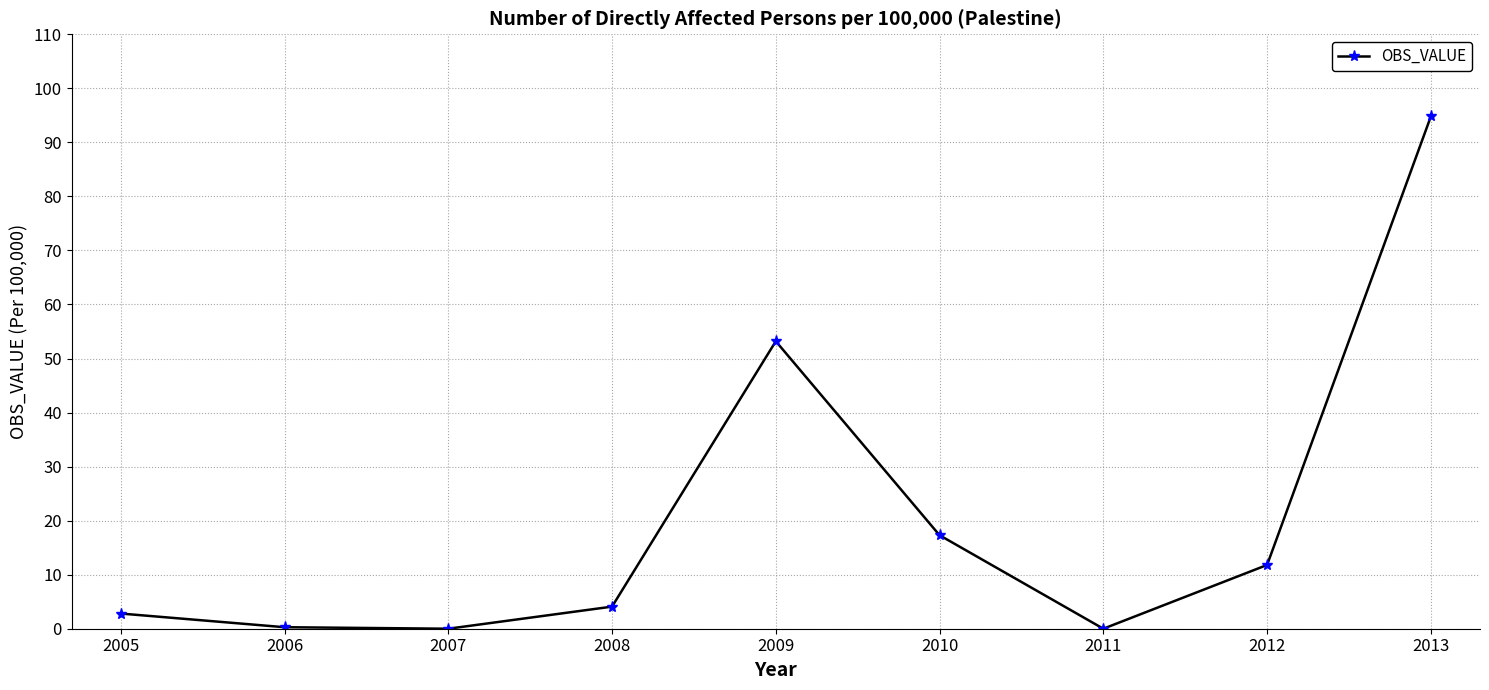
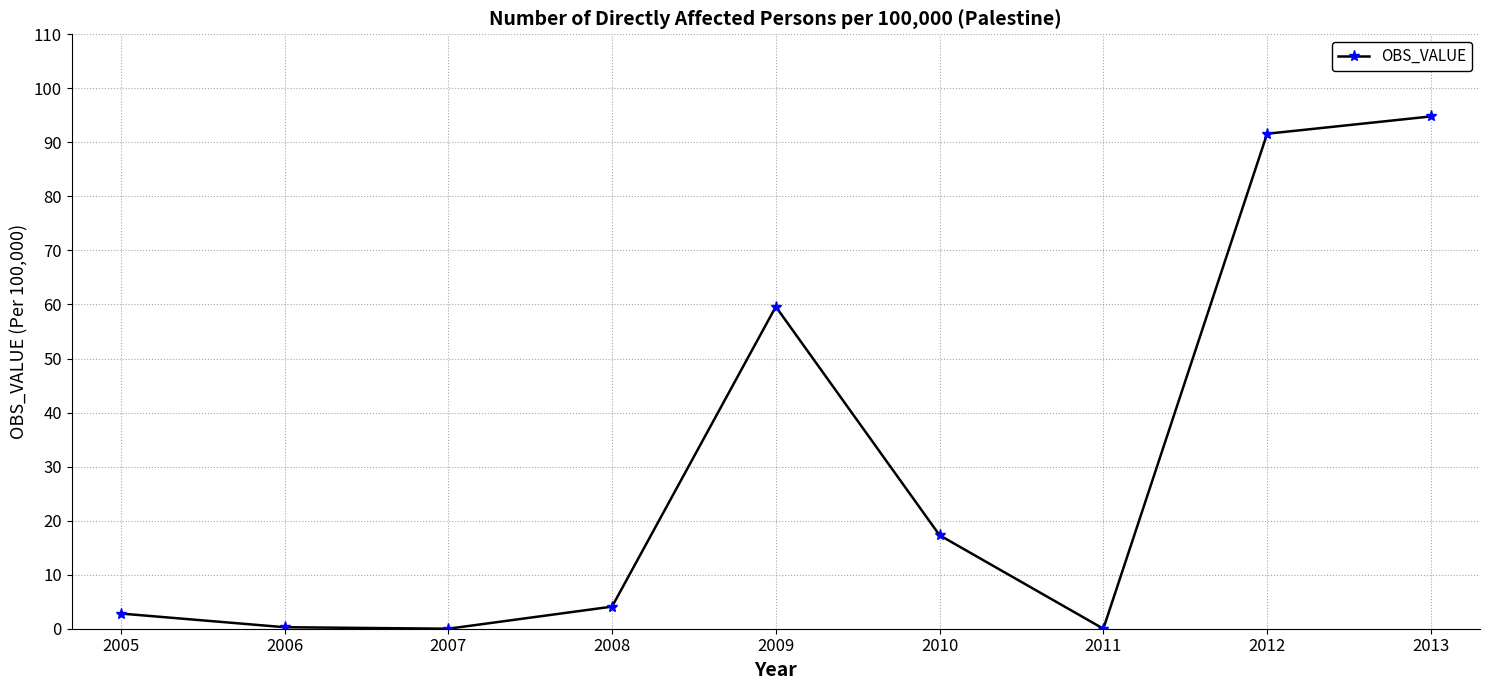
  {
    "2005": 3,
    "2006": 0,
    "2007": 0,
    "2008": 4,
-   "2009": 53,
+   "2009": 60,
    "2010": 17,
    "2011": 0,
-   "2012": 12,
+   "2012": 92,
    "2013": 95
  }
